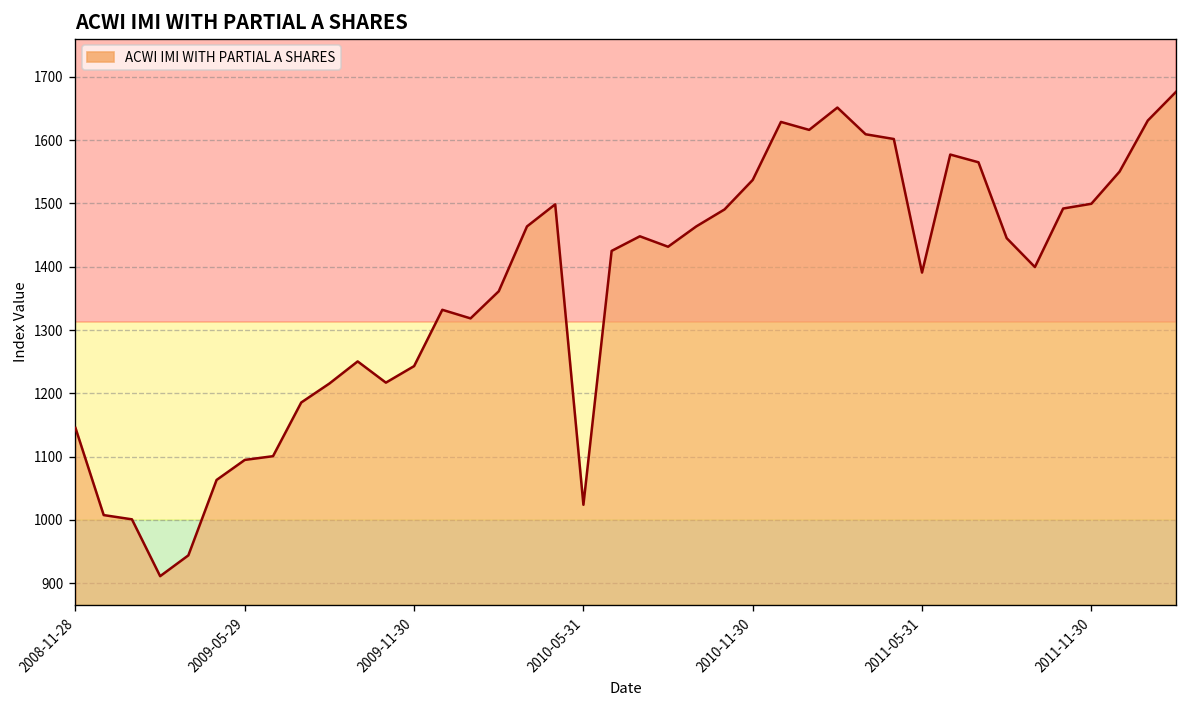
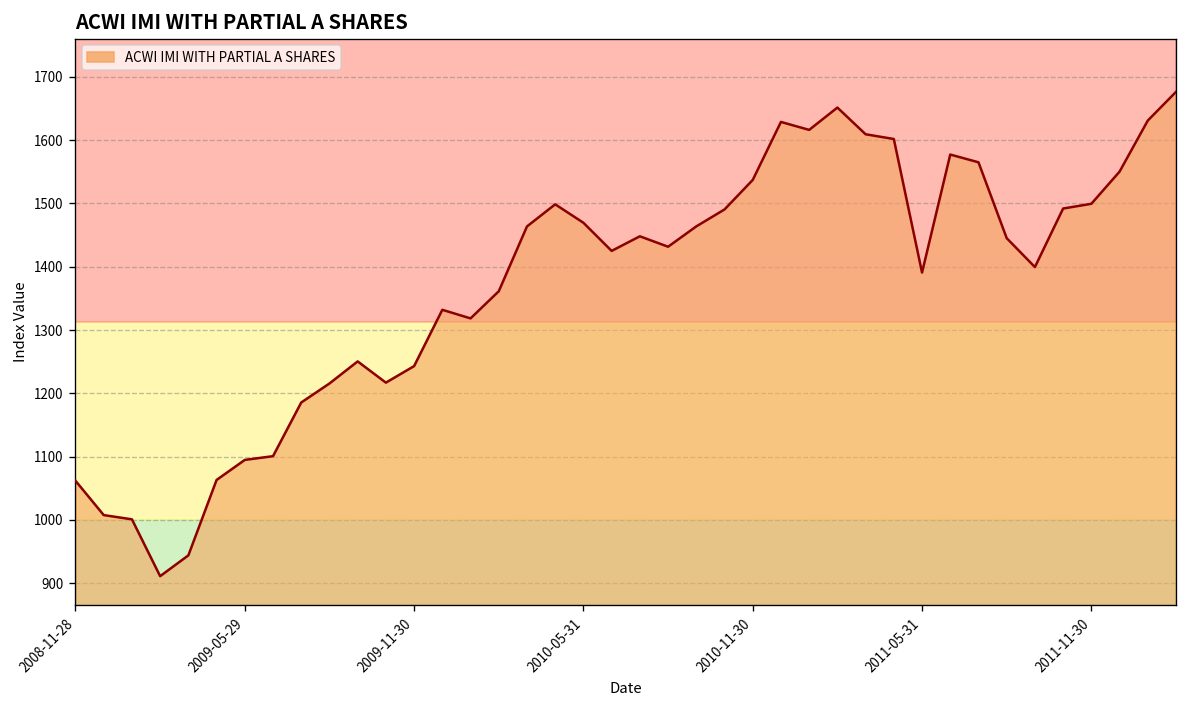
  {
-   "2008-11-28": 1150,
+   "2008-11-28": 1060,
    "2009-05-29": 1090,
    "2009-11-30": 1240,
-   "2010-05-31": 1020,
+   "2010-05-31": 1470,
    "2010-11-30": 1540,
    "2011-05-31": 1390,
    "2011-11-30": 1500
  }
